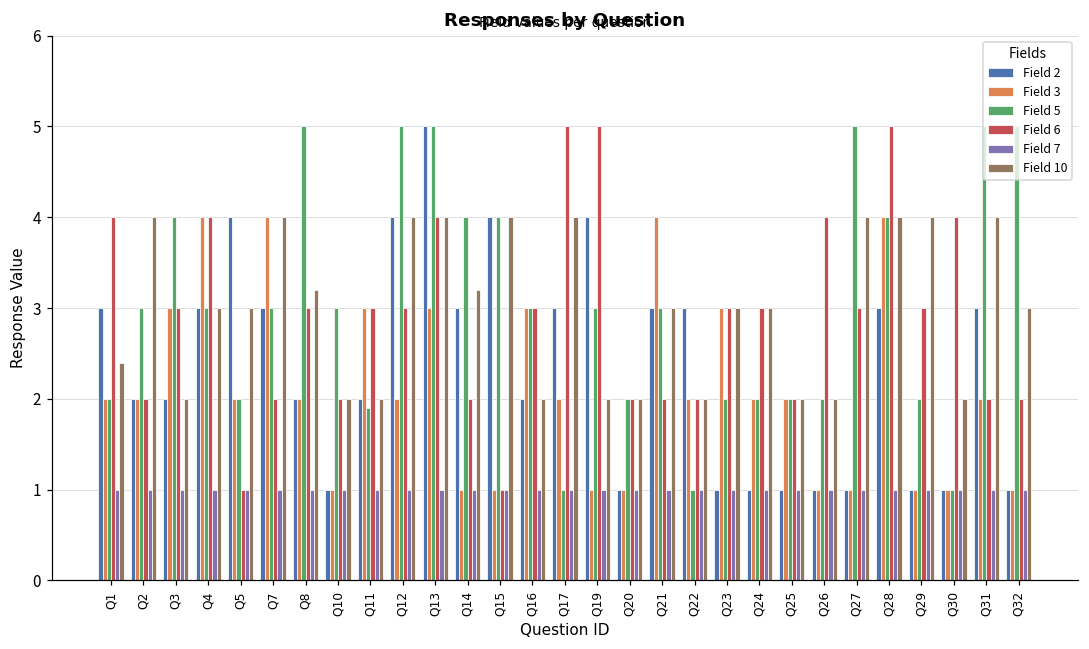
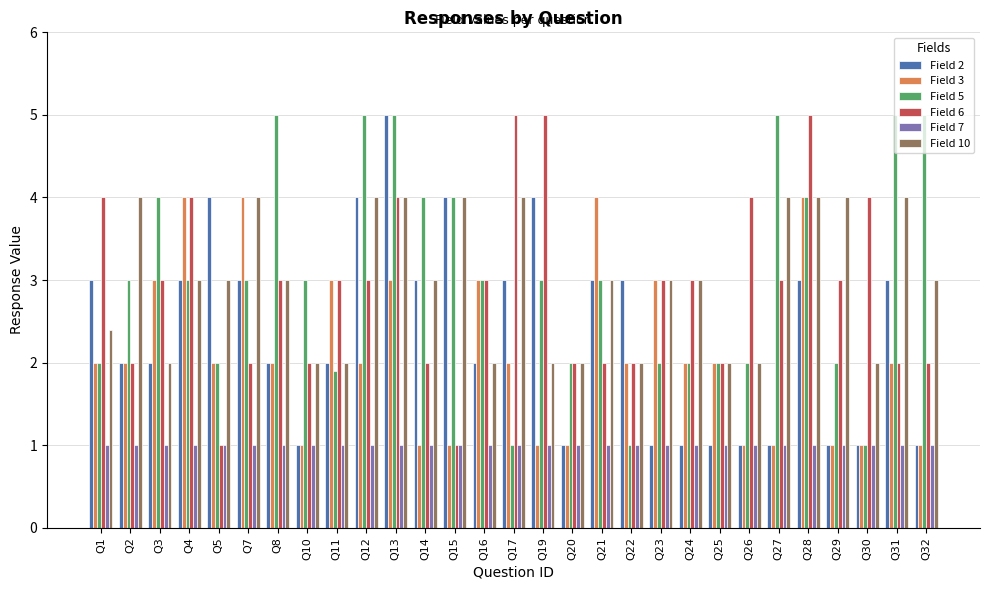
  {
    "Field 5": {
      "Q1": 2.0,
      "Q2": 3.0,
      "Q3": 4.0,
      "Q4": 3.0,
      "Q5": 2.0,
      "Q7": 3.0,
      "Q8": 5.0,
      "Q10": 3.0,
      "Q11": 1.9,
      "Q12": 5.0,
      "Q13": 5.0,
      "Q14": 4.0,
      "Q15": 4.0,
      "Q16": 3.0,
      "Q17": 1.0,
      "Q19": 3.0,
      "Q20": 2.0,
      "Q21": 3.0,
      "Q22": 1.0,
      "Q23": 2.0,
      "Q24": 2.0,
      "Q25": 2.0,
      "Q26": 2.0,
      "Q27": 5.0,
      "Q28": 4.0,
      "Q29": 2.0,
      "Q30": 1.0
    },
    "Field 10": {
      "Q1": 2.4,
      "Q2": 4.0,
      "Q3": 2.0,
      "Q4": 3.0,
      "Q5": 3.0,
      "Q7": 4.0,
-     "Q8": 3.2,
+     "Q8": 3.0,
      "Q10": 2.0,
      "Q11": 2.0,
      "Q12": 4.0,
      "Q13": 4.0,
-     "Q14": 3.2,
+     "Q14": 3.0,
      "Q15": 4.0,
      "Q16": 2.0,
      "Q17": 4.0,
      "Q19": 2.0,
      "Q20": 2.0,
      "Q21": 3.0,
      "Q22": 2.0,
      "Q23": 3.0,
      "Q24": 3.0,
      "Q25": 2.0,
      "Q26": 2.0,
      "Q27": 4.0,
      "Q28": 4.0,
      "Q29": 4.0,
      "Q30": 2.0,
      "Q31": 4.0,
      "Q32": 3.0
    }
  }
